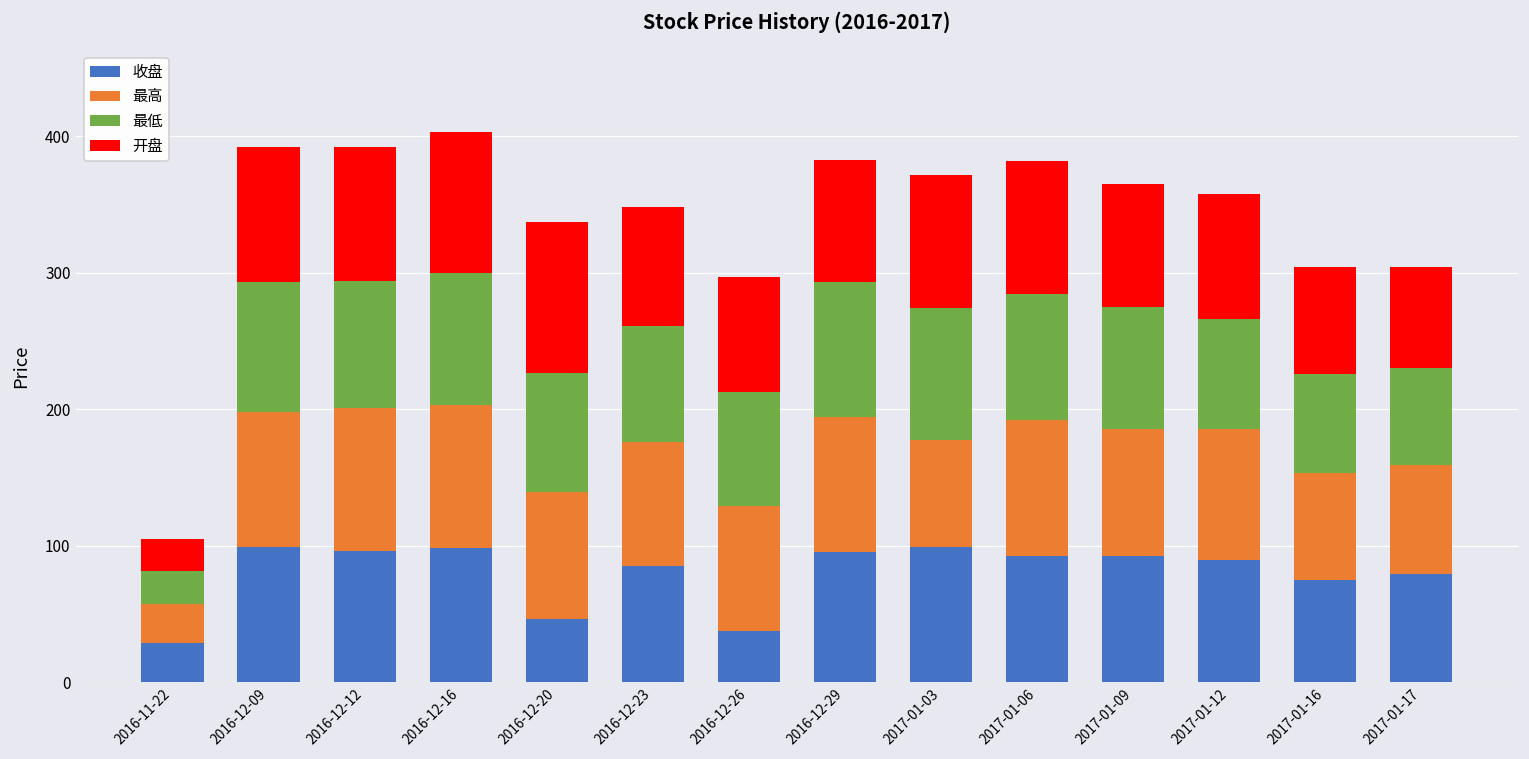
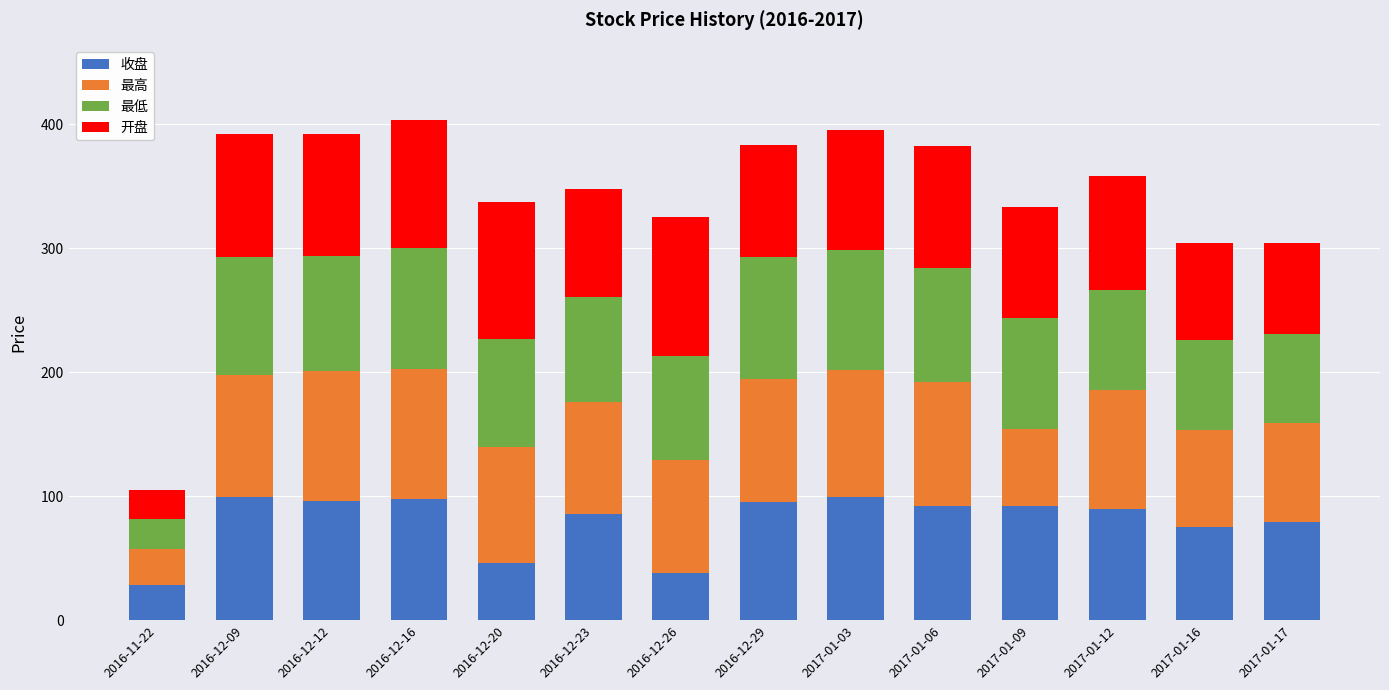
  {
    "收盘": {
      "2016-11-22": 29,
      "2016-12-09": 99,
      "2016-12-12": 96,
      "2016-12-16": 98,
      "2016-12-20": 46,
      "2016-12-23": 85,
      "2016-12-26": 38,
      "2016-12-29": 95,
      "2017-01-03": 99,
      "2017-01-06": 92,
      "2017-01-09": 92,
      "2017-01-12": 90,
      "2017-01-16": 75,
      "2017-01-17": 79
    },
    "最高": {
      "2016-11-22": 29,
      "2016-12-09": 99,
      "2016-12-12": 105,
      "2016-12-16": 105,
      "2016-12-20": 93,
      "2016-12-23": 91,
      "2016-12-26": 92,
      "2016-12-29": 99,
-     "2017-01-03": 78,
+     "2017-01-03": 102,
      "2017-01-06": 100,
-     "2017-01-09": 94,
+     "2017-01-09": 62,
      "2017-01-12": 96,
      "2017-01-16": 79,
      "2017-01-17": 80
    },
    "最低": {
      "2016-11-22": 24,
      "2016-12-09": 95,
      "2016-12-12": 93,
      "2016-12-16": 97,
      "2016-12-20": 88,
      "2016-12-23": 85,
      "2016-12-26": 83,
      "2016-12-29": 99,
      "2017-01-03": 97,
      "2017-01-06": 92,
      "2017-01-09": 89,
      "2017-01-12": 81,
      "2017-01-16": 73,
      "2017-01-17": 72
    },
    "开盘": {
      "2016-11-22": 24,
      "2016-12-09": 99,
      "2016-12-12": 99,
      "2016-12-16": 103,
      "2016-12-20": 110,
      "2016-12-23": 87,
-     "2016-12-26": 84,
+     "2016-12-26": 112,
      "2016-12-29": 90,
      "2017-01-03": 97,
      "2017-01-06": 98,
      "2017-01-09": 90,
      "2017-01-12": 92,
      "2017-01-16": 78,
      "2017-01-17": 74
    }
  }
